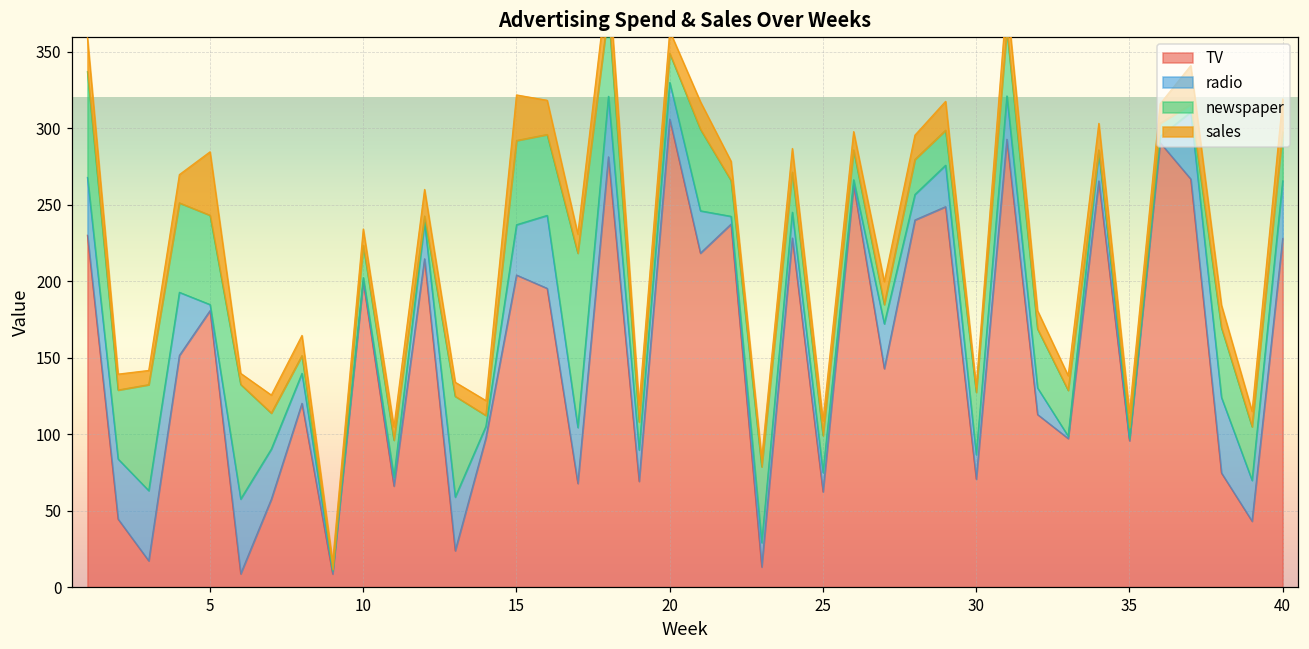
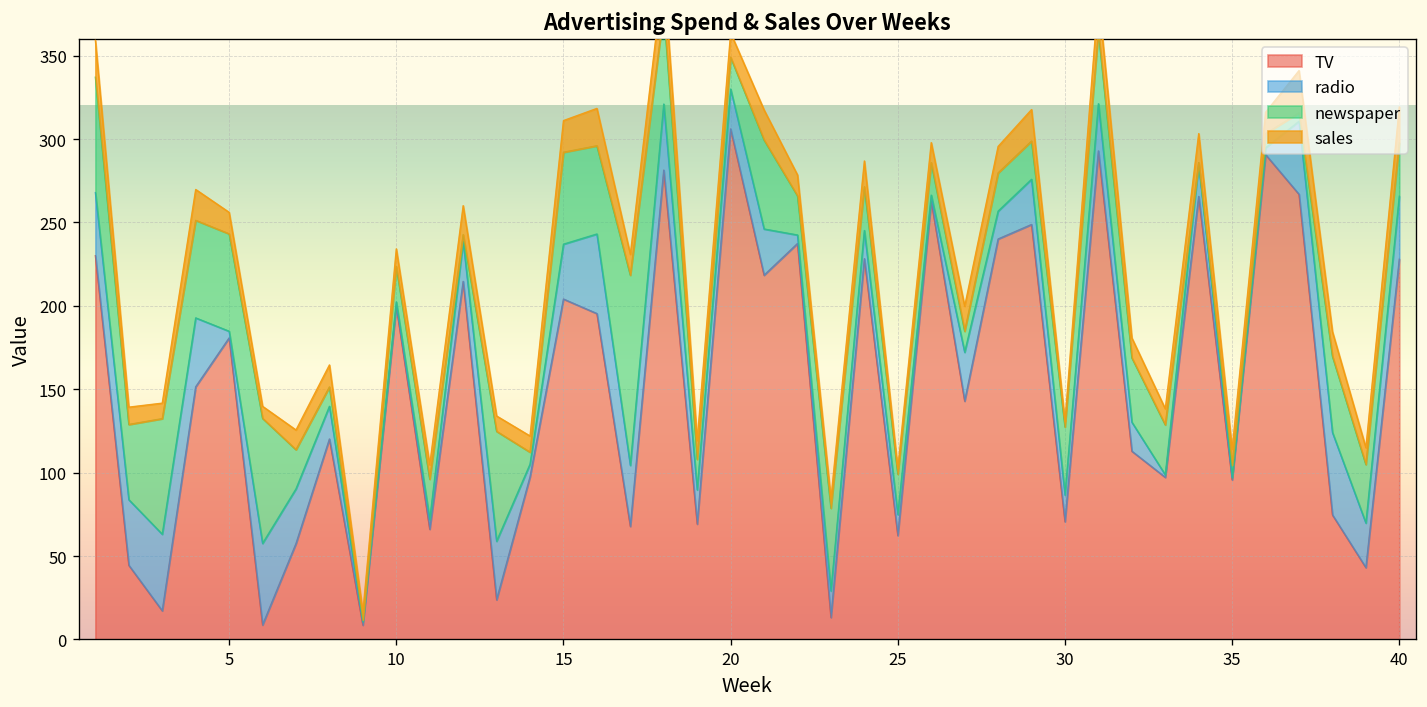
  {
    "TV": {
      "5": 181,
      "10": 200,
      "15": 204,
      "20": 306,
      "25": 62,
      "30": 71,
      "40": 228
    },
    "radio": {
      "5": 4,
      "10": 3,
      "15": 33,
      "20": 24,
      "25": 13,
      "30": 16,
      "40": 38
    },
    "newspaper": {
      "5": 58,
      "10": 21,
      "15": 55,
      "20": 19,
      "25": 24,
      "30": 41,
      "35": 7
    },
    "sales": {
-     "5": 42,
+     "5": 13,
      "10": 11,
-     "15": 30,
-     "25": 10,
+     "15": 19,
+     "25": 3,
      "30": 3,
      "35": 10
    }
  }
